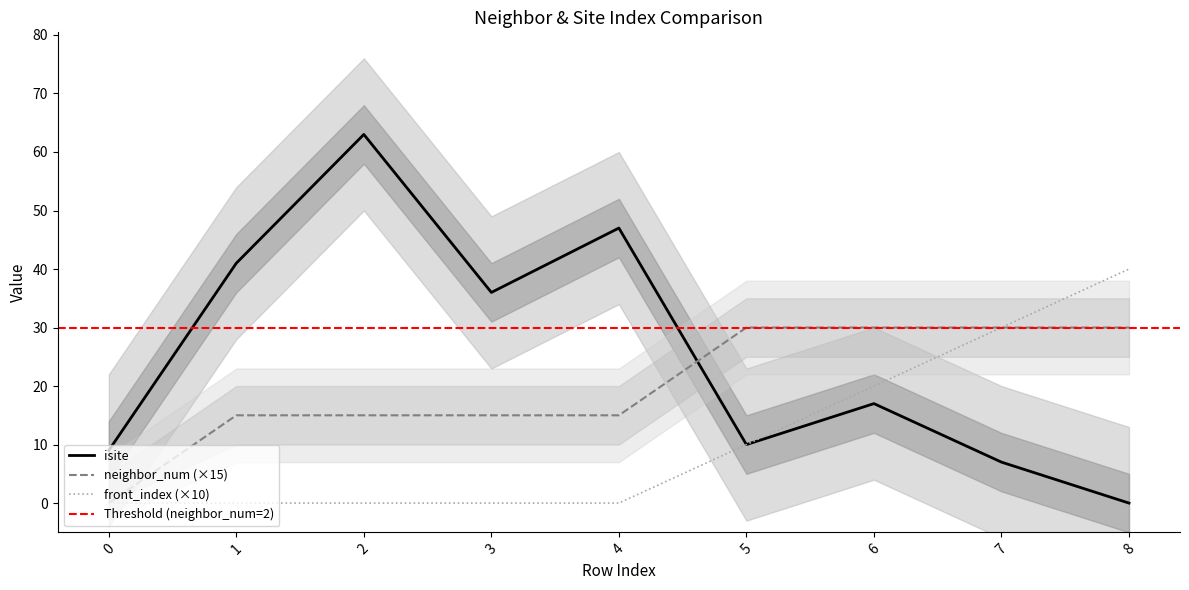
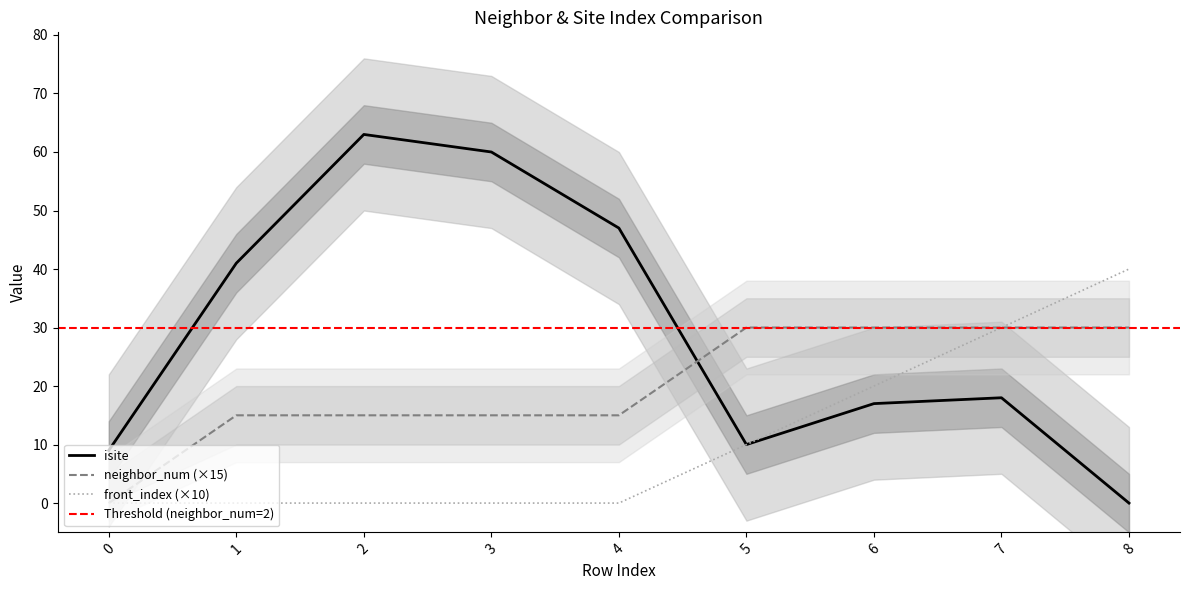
  {
    "isite": {
      "1": 41,
      "2": 63,
-     "3": 36,
+     "3": 60,
      "4": 47,
      "6": 17,
-     "7": 7,
+     "7": 18,
      "8": 0
    }
  }
